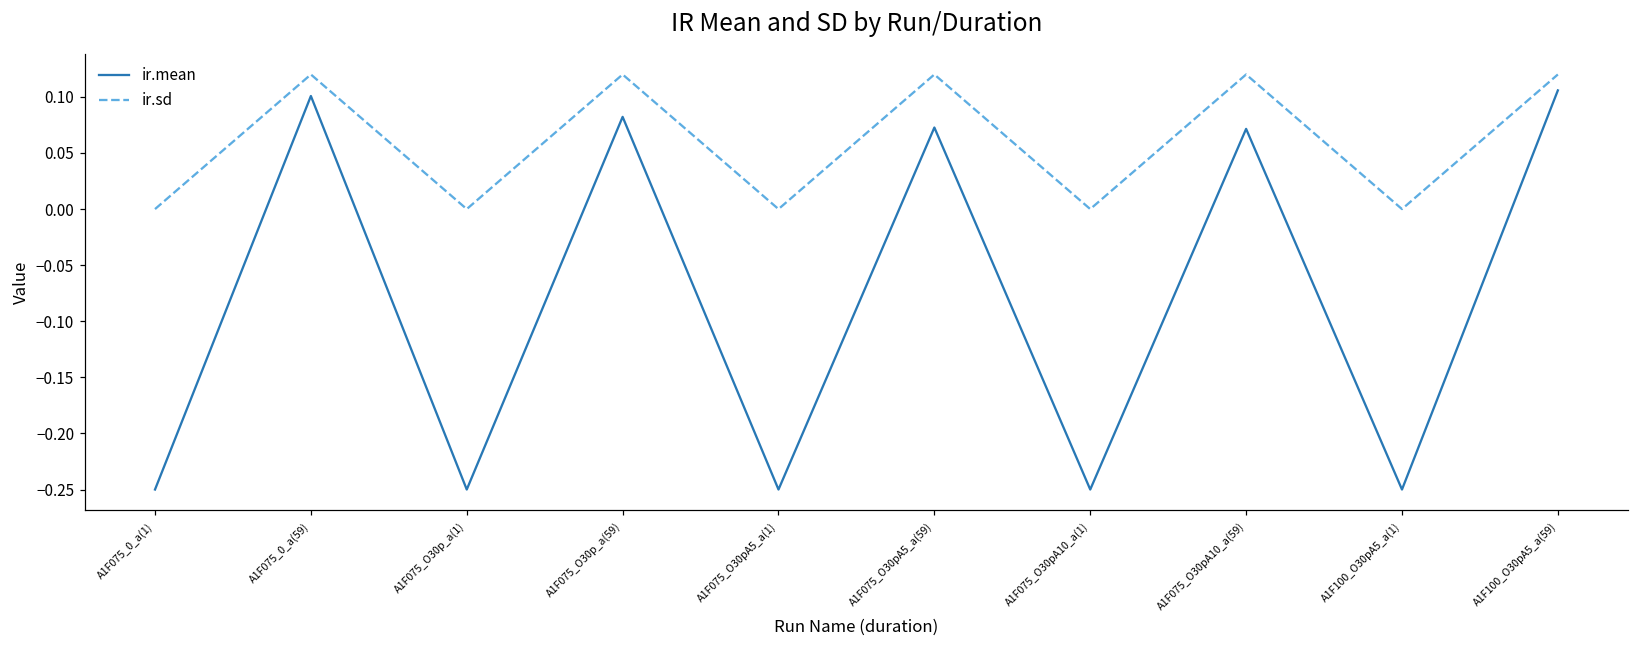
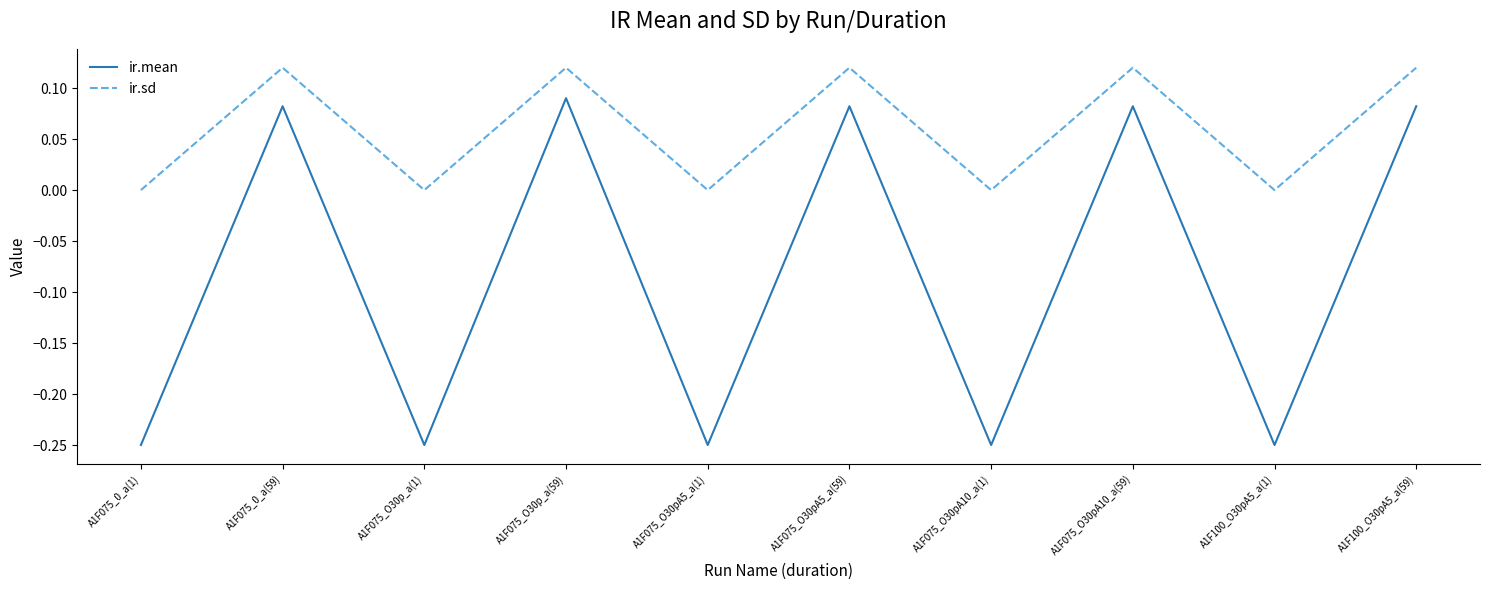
  {
    "ir.mean": {
      "A1F075_0_a(1)": -0.250,
-     "A1F075_0_a(59)": 0.101,
+     "A1F075_0_a(59)": 0.082,
      "A1F075_O30p_a(1)": -0.250,
-     "A1F075_O30p_a(59)": 0.082,
+     "A1F075_O30p_a(59)": 0.090,
      "A1F075_O30pA5_a(1)": -0.250,
-     "A1F075_O30pA5_a(59)": 0.073,
+     "A1F075_O30pA5_a(59)": 0.082,
      "A1F075_O30pA10_a(1)": -0.250,
-     "A1F075_O30pA10_a(59)": 0.072,
+     "A1F075_O30pA10_a(59)": 0.082,
      "A1F100_O30pA5_a(1)": -0.250,
-     "A1F100_O30pA5_a(59)": 0.106
+     "A1F100_O30pA5_a(59)": 0.082
    },
    "ir.sd": {
      "A1F075_0_a(1)": 0.000,
      "A1F075_0_a(59)": 0.120,
      "A1F075_O30p_a(1)": 0.000,
      "A1F075_O30p_a(59)": 0.120,
      "A1F075_O30pA5_a(1)": 0.000,
      "A1F075_O30pA5_a(59)": 0.120,
      "A1F075_O30pA10_a(1)": 0.000,
      "A1F075_O30pA10_a(59)": 0.120,
      "A1F100_O30pA5_a(1)": 0.000,
      "A1F100_O30pA5_a(59)": 0.120
    }
  }
